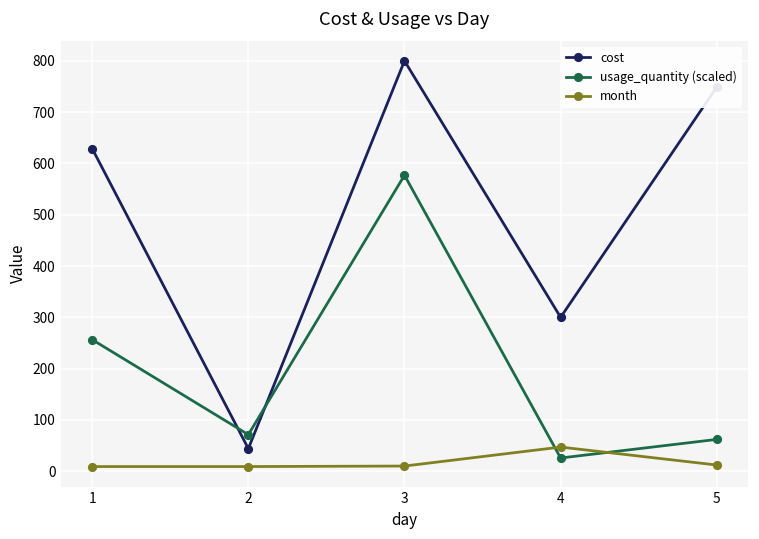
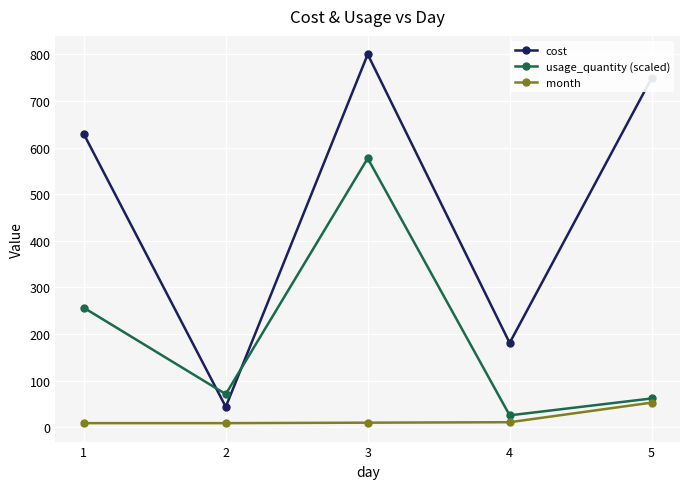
  {
    "cost": {
      "1": 630,
      "2": 40,
      "3": 800,
-     "4": 300
+     "4": 180
    },
    "usage_quantity (scaled)": {
      "1": 260,
      "2": 70,
      "3": 580,
      "4": 30,
      "5": 60
    },
    "month": {
      "1": 10,
      "2": 10,
      "3": 10,
-     "4": 50,
-     "5": 10
+     "4": 10,
+     "5": 50
    }
  }
